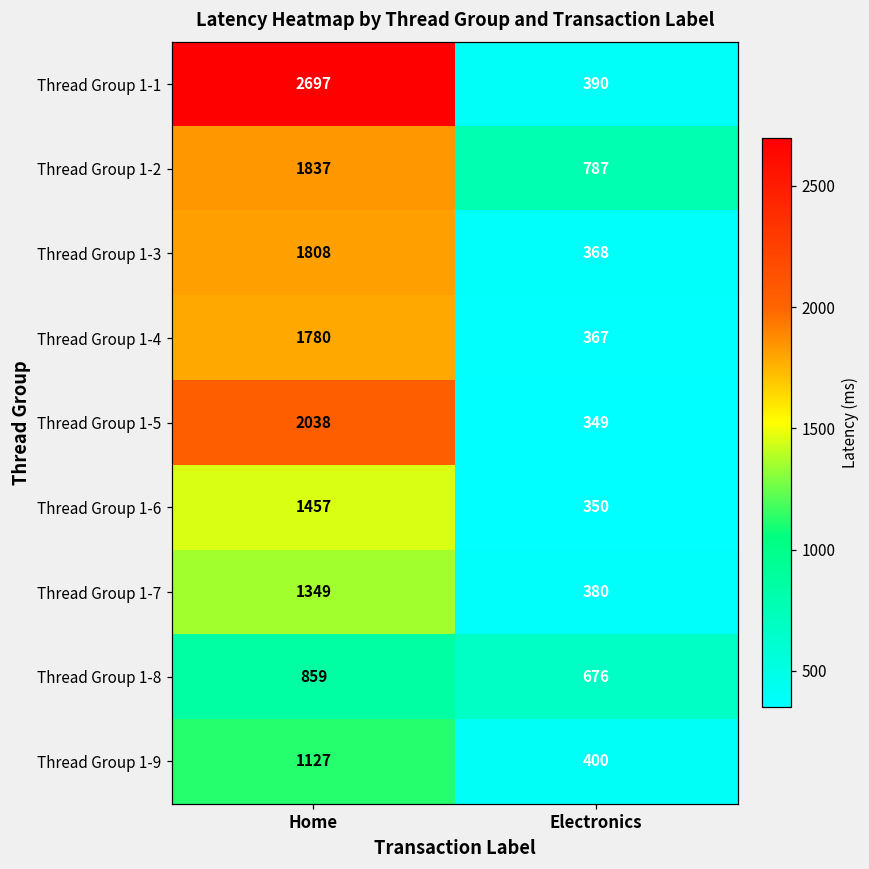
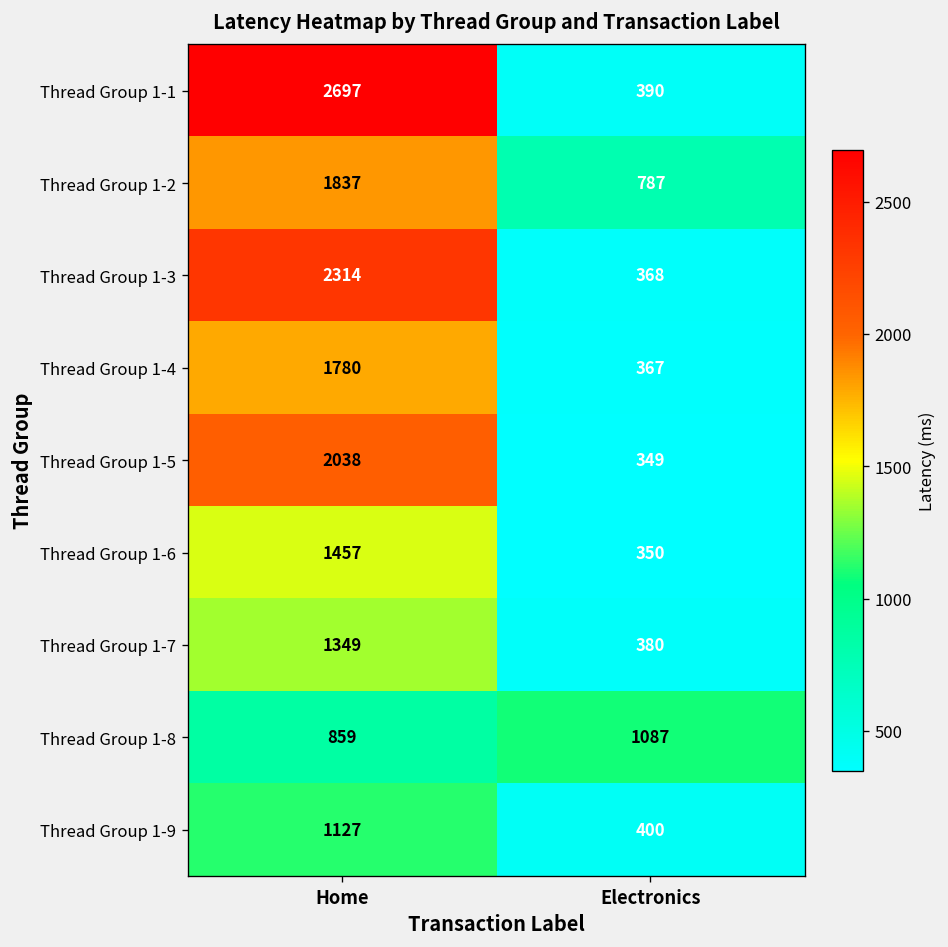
  {
    "Thread Group 1-1": {
      "Home": 2697,
      "Electronics": 390
    },
    "Thread Group 1-2": {
      "Home": 1837,
      "Electronics": 787
    },
    "Thread Group 1-3": {
-     "Home": 1808,
+     "Home": 2314,
      "Electronics": 368
    },
    "Thread Group 1-4": {
      "Home": 1780,
      "Electronics": 367
    },
    "Thread Group 1-5": {
      "Home": 2038,
      "Electronics": 349
    },
    "Thread Group 1-6": {
      "Home": 1457,
      "Electronics": 350
    },
    "Thread Group 1-7": {
      "Home": 1349,
      "Electronics": 380
    },
    "Thread Group 1-8": {
      "Home": 859,
-     "Electronics": 676
+     "Electronics": 1087
    },
    "Thread Group 1-9": {
      "Home": 1127,
      "Electronics": 400
    }
  }
